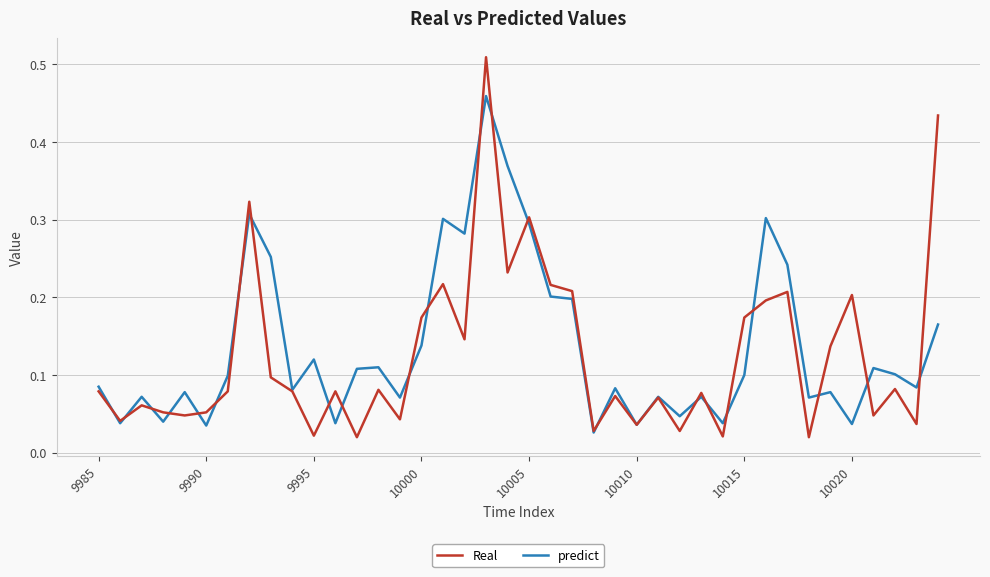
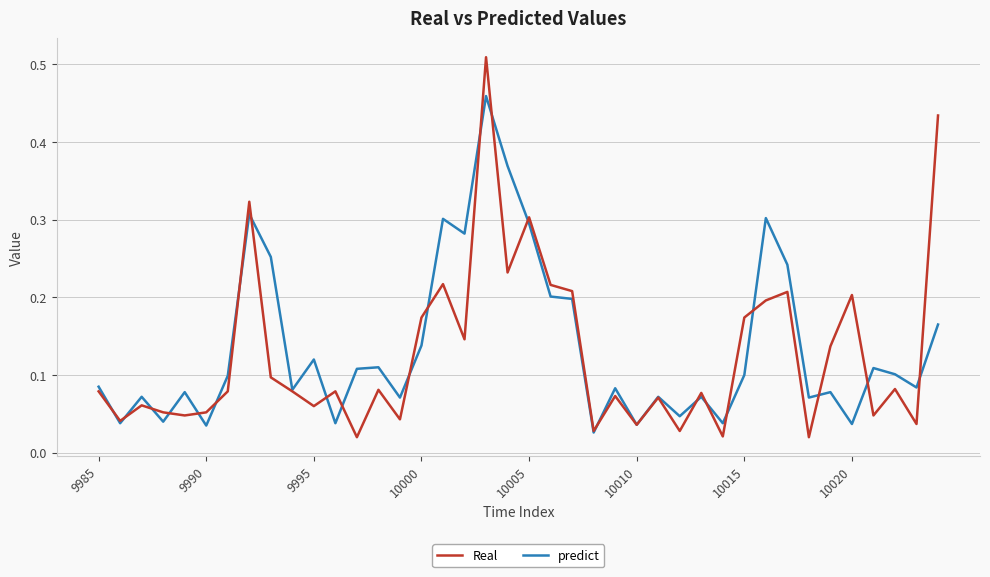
  {
    "Real": {
      "9985": 0.08,
      "9990": 0.05,
-     "9995": 0.02,
+     "9995": 0.06,
      "10000": 0.17,
      "10005": 0.30,
      "10015": 0.17,
      "10020": 0.20
    },
    "predict": {
      "9985": 0.09,
      "9990": 0.04,
      "9995": 0.12,
      "10000": 0.14,
      "10005": 0.30,
      "10015": 0.10,
      "10020": 0.04
    }
  }
